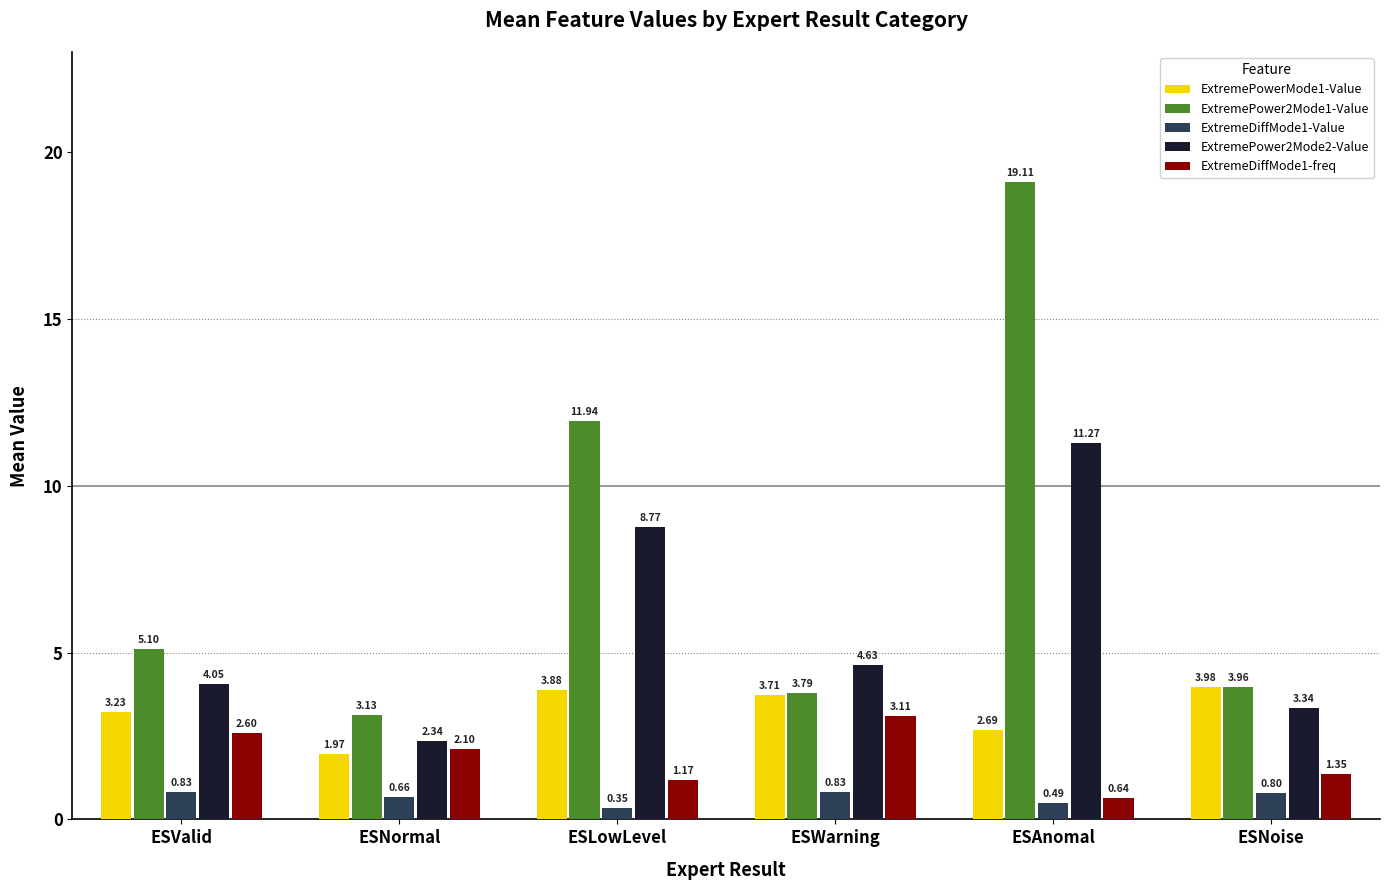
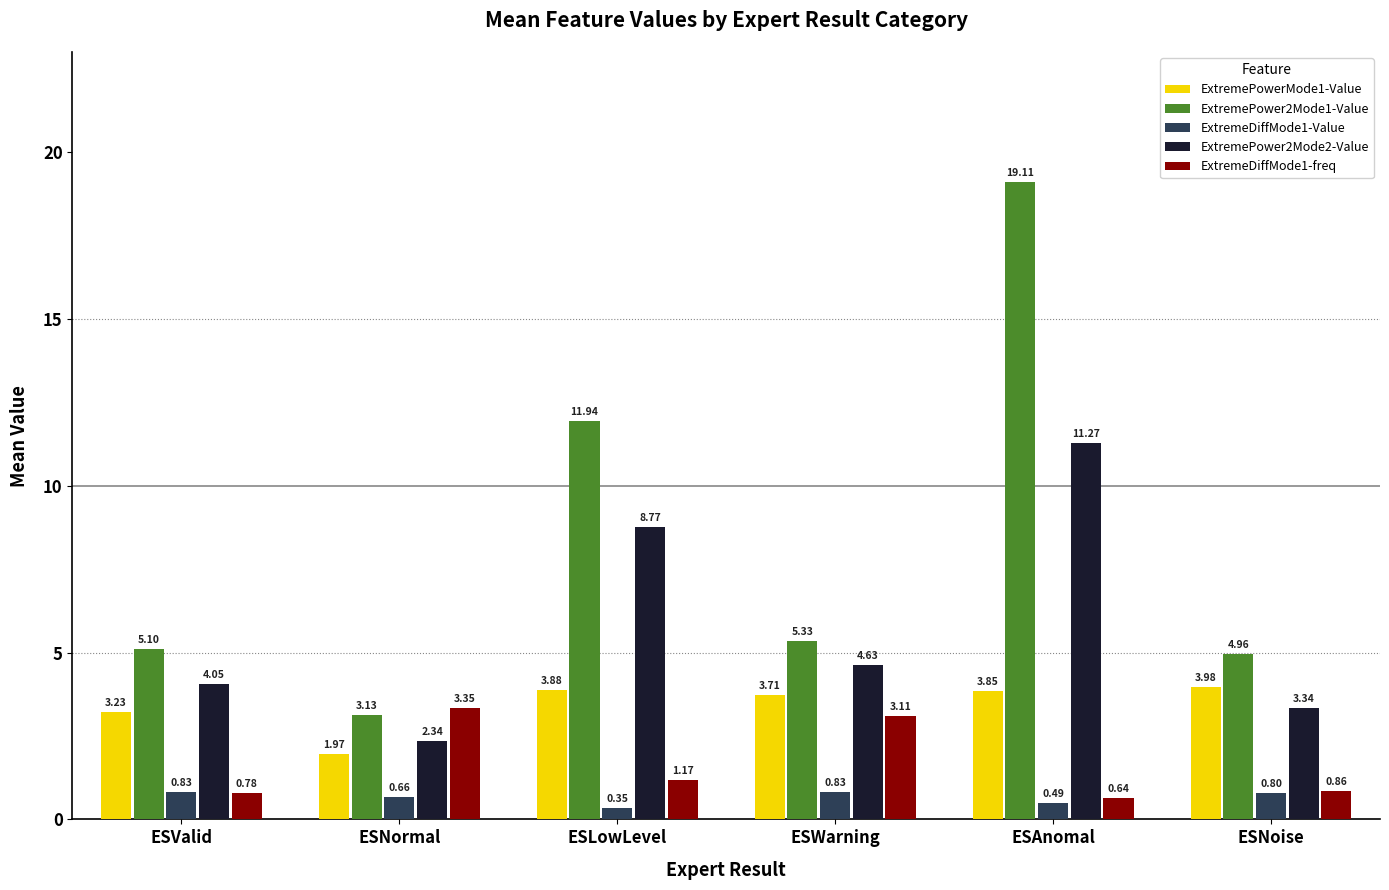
  {
    "ExtremePowerMode1-Value": {
      "ESValid": 3.23,
      "ESNormal": 1.97,
      "ESLowLevel": 3.88,
      "ESWarning": 3.71,
-     "ESAnomal": 2.69,
+     "ESAnomal": 3.85,
      "ESNoise": 3.98
    },
    "ExtremePower2Mode1-Value": {
      "ESValid": 5.10,
      "ESNormal": 3.13,
      "ESLowLevel": 11.94,
-     "ESWarning": 3.79,
+     "ESWarning": 5.33,
      "ESAnomal": 19.11,
-     "ESNoise": 3.96
+     "ESNoise": 4.96
    },
    "ExtremeDiffMode1-freq": {
-     "ESValid": 2.60,
-     "ESNormal": 2.10,
+     "ESValid": 0.78,
+     "ESNormal": 3.35,
      "ESLowLevel": 1.17,
      "ESWarning": 3.11,
      "ESAnomal": 0.64,
-     "ESNoise": 1.35
+     "ESNoise": 0.86
    }
  }
